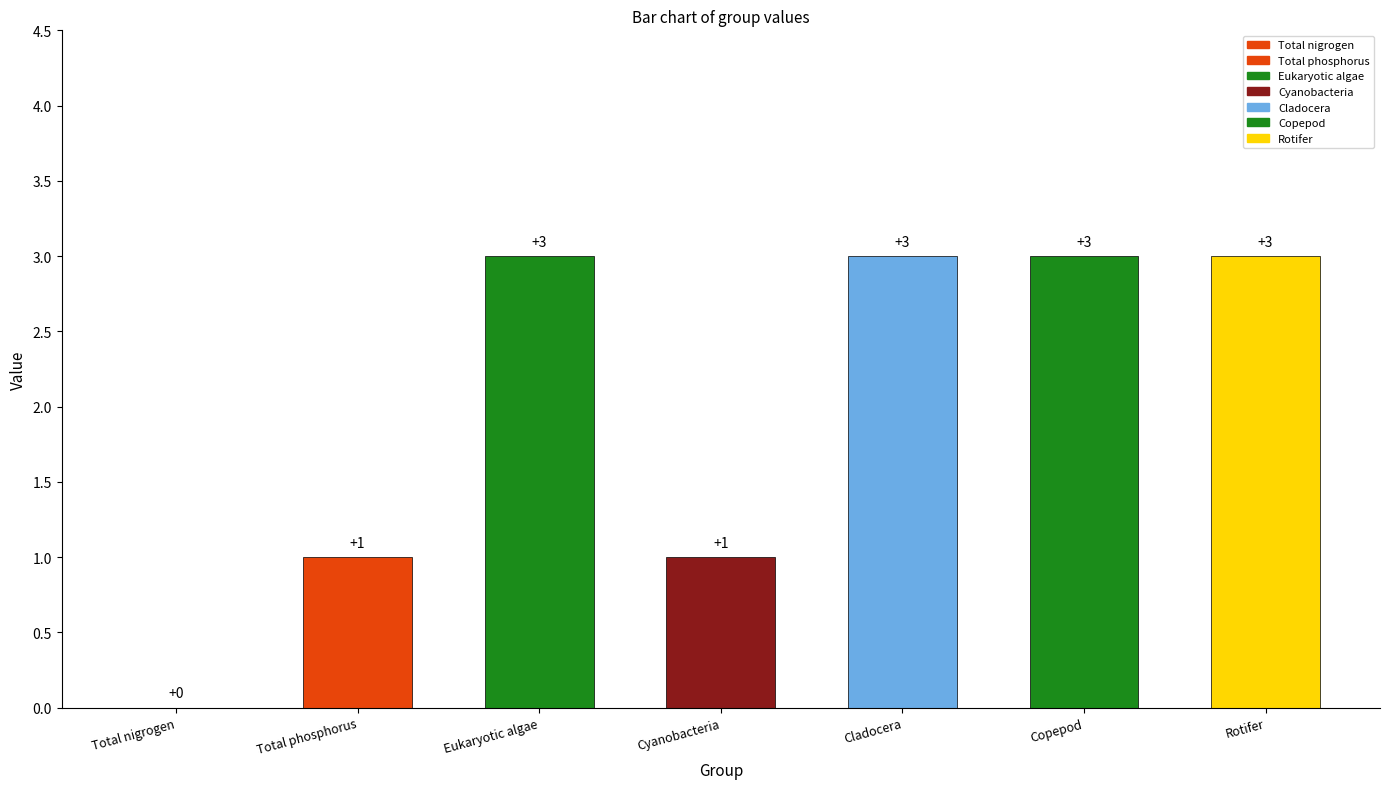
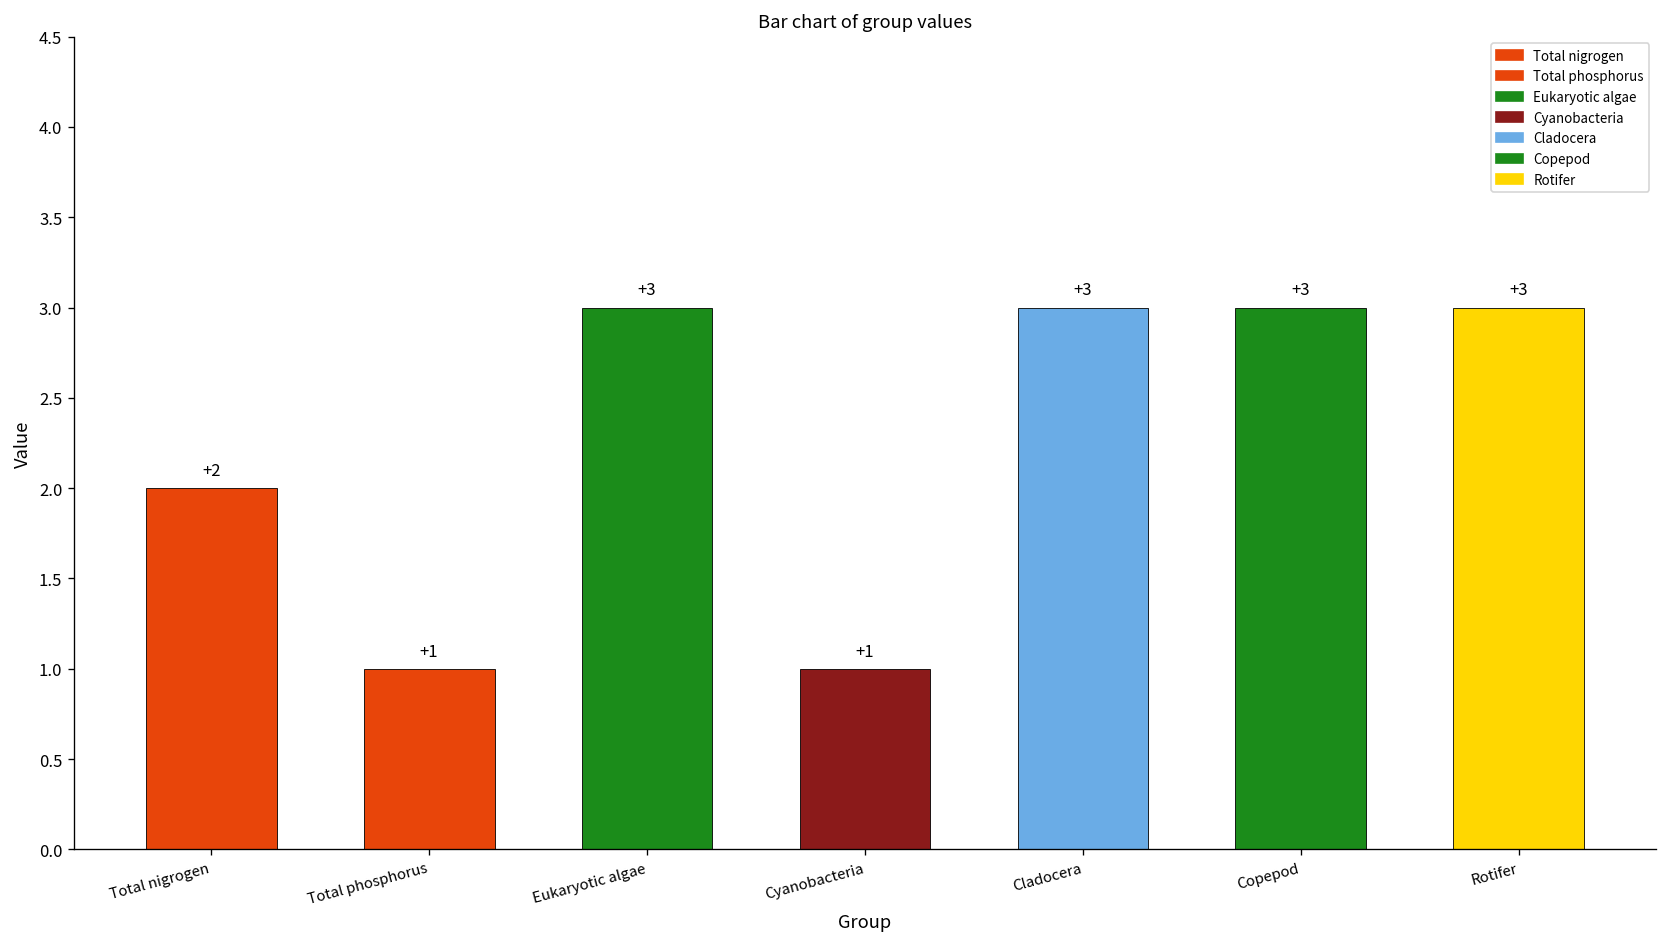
  {
-   "Total nigrogen": "+0",
+   "Total nigrogen": "+2",
    "Total phosphorus": "+1",
    "Eukaryotic algae": "+3",
    "Cyanobacteria": "+1",
    "Cladocera": "+3",
    "Copepod": "+3",
    "Rotifer": "+3"
  }
